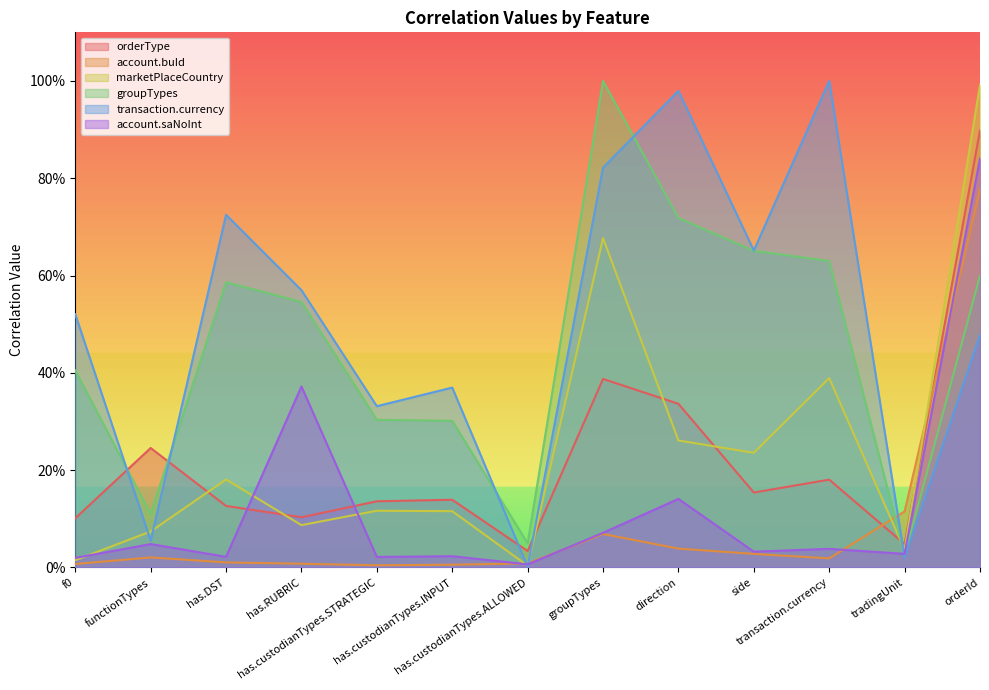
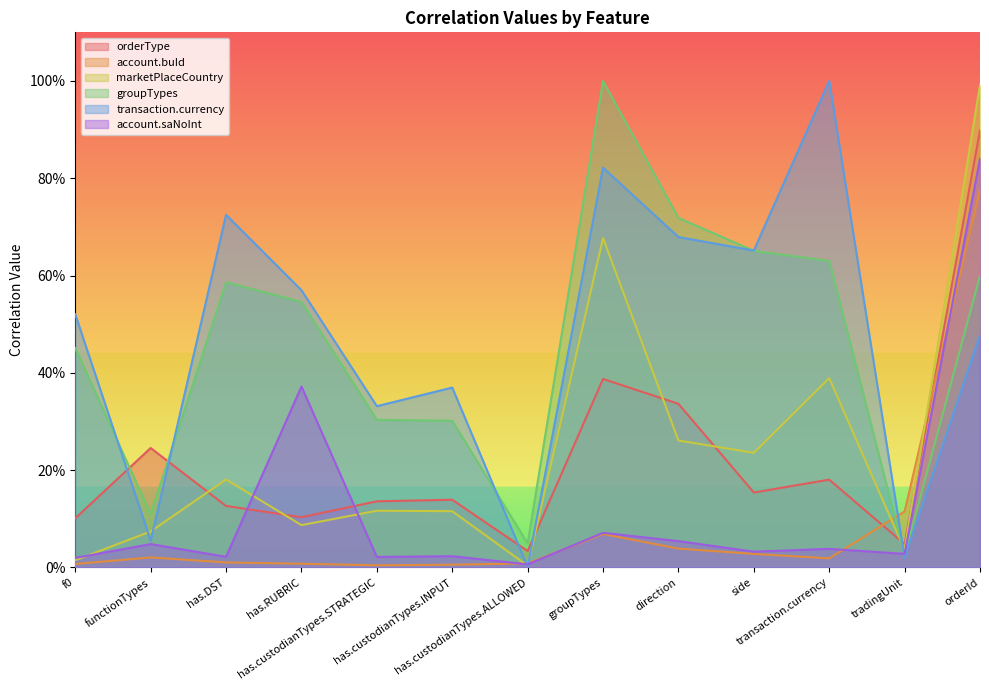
  {
    "groupTypes": {
-     "f0": "40%",
+     "f0": "45%",
      "functionTypes": "11%",
      "has.DST": "59%",
      "has.RUBRIC": "55%",
      "has.custodianTypes.STRATEGIC": "30%",
      "has.custodianTypes.INPUT": "30%",
      "has.custodianTypes.ALLOWED": "5%",
      "groupTypes": "100%",
      "direction": "72%",
      "transaction.currency": "63%",
      "orderId": "60%"
    },
    "transaction.currency": {
      "f0": "52%",
      "functionTypes": "5%",
      "has.DST": "72%",
      "has.RUBRIC": "57%",
      "has.custodianTypes.STRATEGIC": "33%",
      "has.custodianTypes.INPUT": "37%",
      "groupTypes": "82%",
-     "direction": "98%",
+     "direction": "68%",
      "transaction.currency": "100%",
      "orderId": "48%"
    },
    "account.saNoInt": {
      "functionTypes": "5%",
      "has.DST": "2%",
      "has.RUBRIC": "37%",
      "has.custodianTypes.STRATEGIC": "2%",
      "has.custodianTypes.INPUT": "2%",
-     "direction": "14%",
+     "direction": "5%",
      "transaction.currency": "4%",
      "orderId": "84%"
    }
  }
